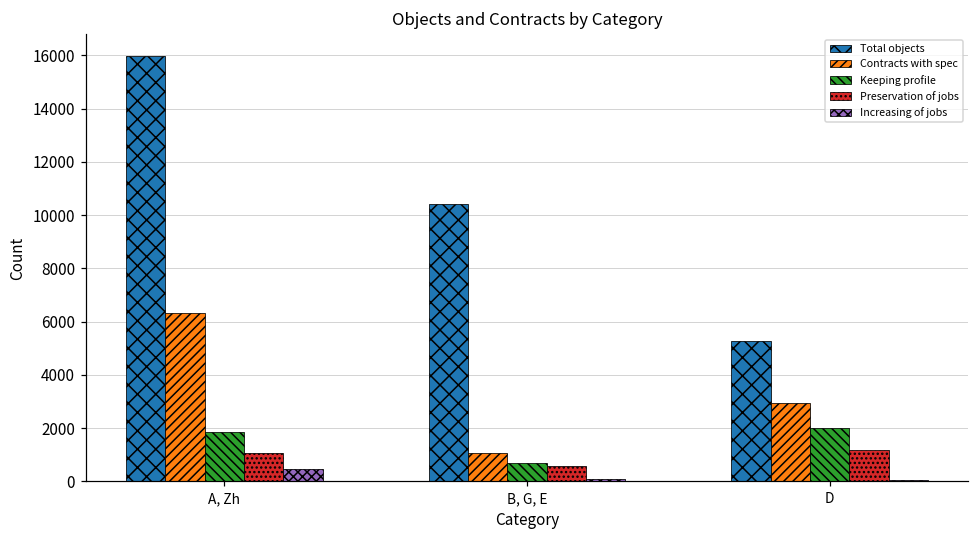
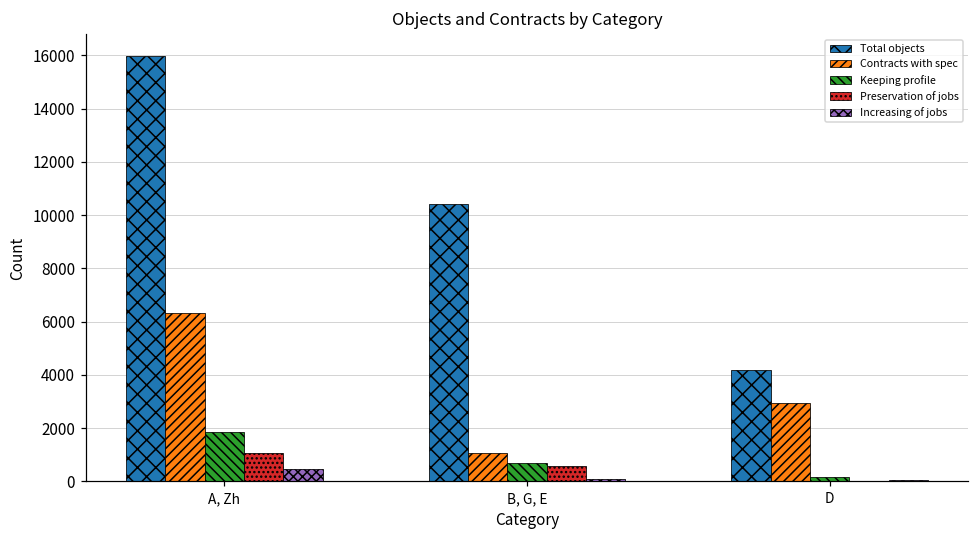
  {
    "Total objects": {
      "A, Zh": 16000,
      "B, G, E": 10400,
-     "D": 5300
+     "D": 4200
    },
    "Contracts with spec": {
      "A, Zh": 6300,
      "B, G, E": 1100,
      "D": 2900
    },
    "Keeping profile": {
      "A, Zh": 1900,
      "B, G, E": 700,
-     "D": 2000
+     "D": 200
    },
    "Preservation of jobs": {
      "A, Zh": 1100,
      "B, G, E": 600,
-     "D": 1200
+     "D": 0
    },
    "Increasing of jobs": {
      "A, Zh": 500
    }
  }
